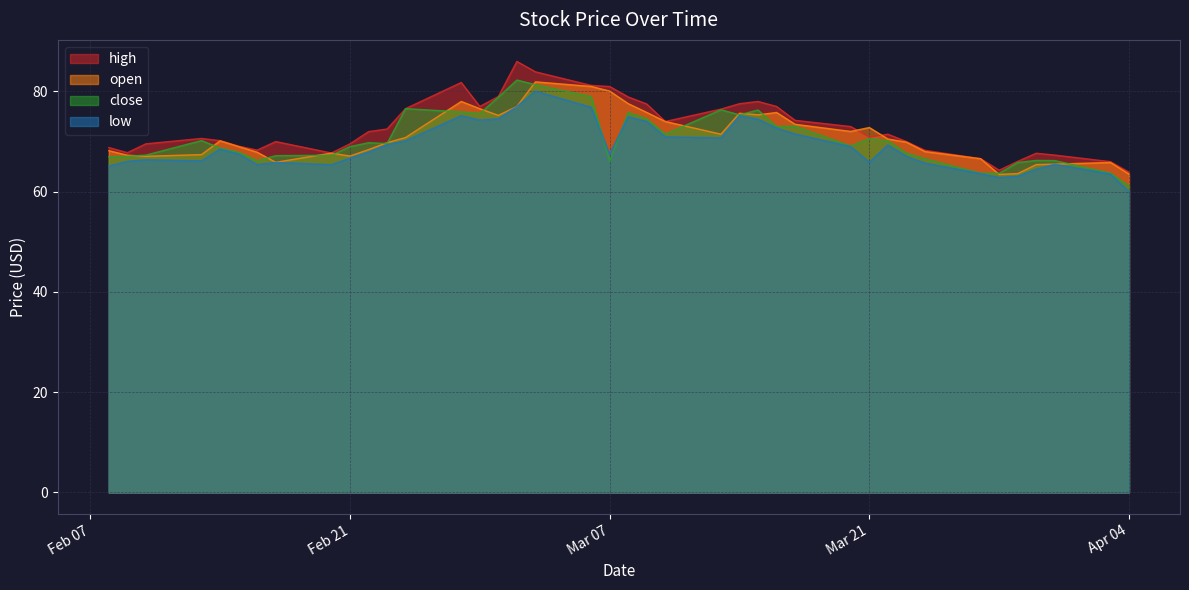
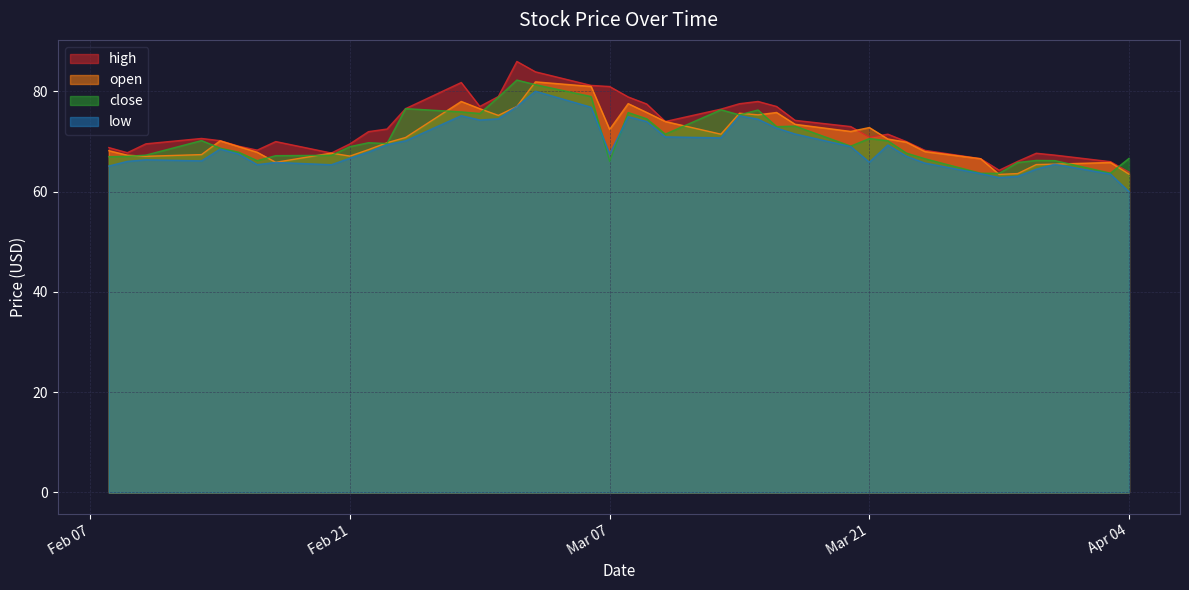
  {
    "high": {
      "Feb 21": 70,
      "Mar 07": 81
    },
    "open": {
-     "Mar 07": 80,
+     "Mar 07": 72,
      "Mar 21": 73
    },
    "close": {
      "Feb 21": 69,
      "Mar 07": 66,
-     "Apr 04": 61
+     "Apr 04": 67
    },
    "low": {
      "Mar 07": 68,
      "Mar 21": 66,
      "Apr 04": 60
    }
  }
